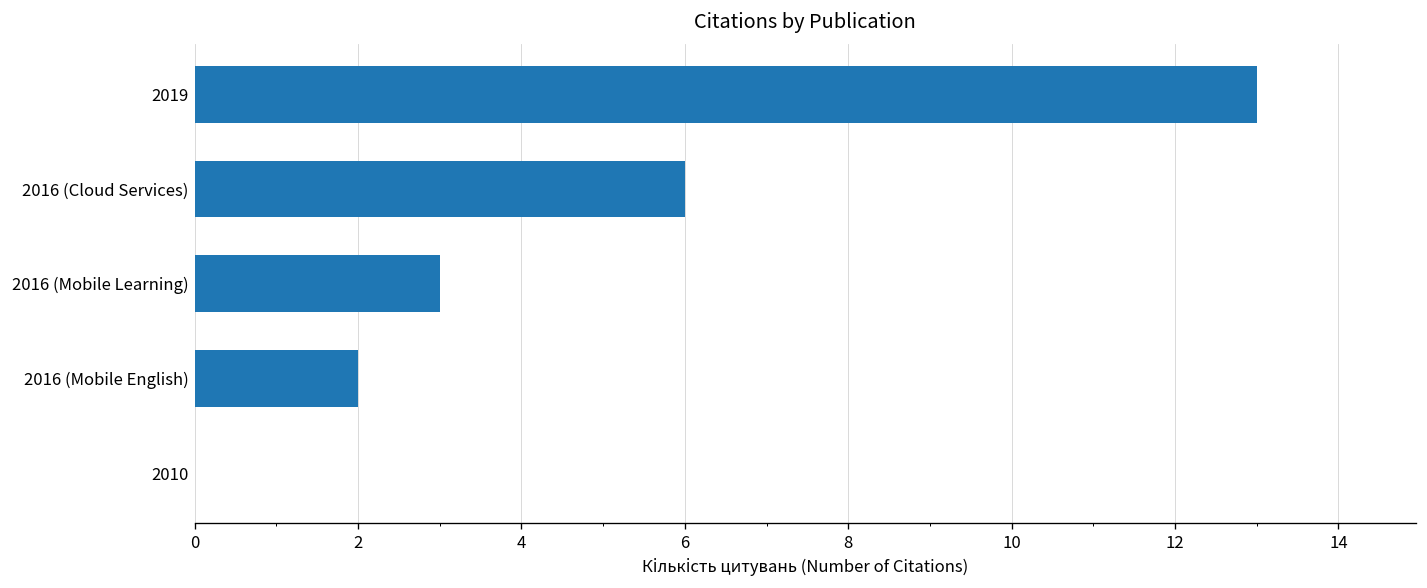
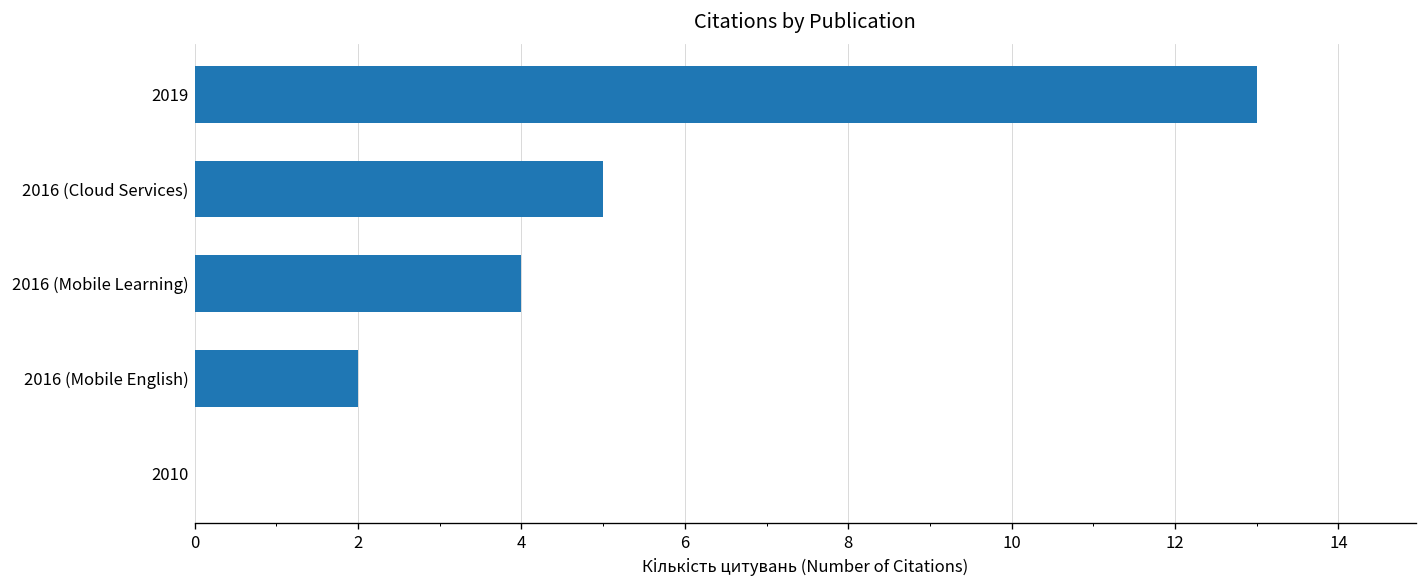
  {
    "2019": 13,
-   "2016 (Cloud Services)": 6,
-   "2016 (Mobile Learning)": 3,
+   "2016 (Cloud Services)": 5,
+   "2016 (Mobile Learning)": 4,
    "2016 (Mobile English)": 2,
    "2010": 0
  }
